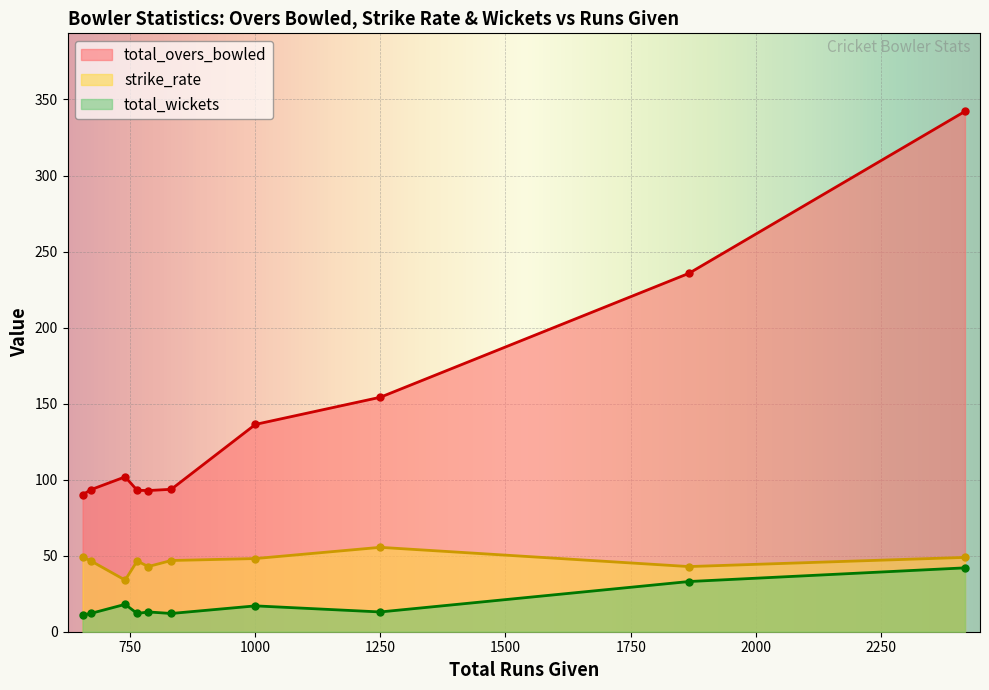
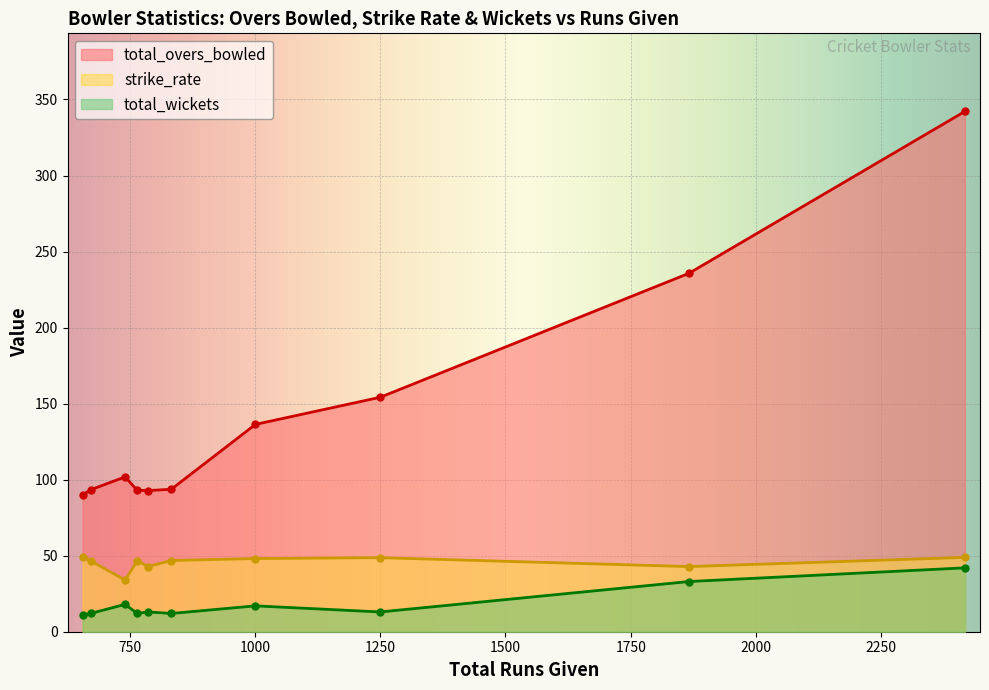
  {
    "total_overs_bowled": {
      "1250": 154
    },
    "strike_rate": {
-     "1250": 55
+     "1250": 49
    },
    "total_wickets": {
      "1250": 13
    }
  }
